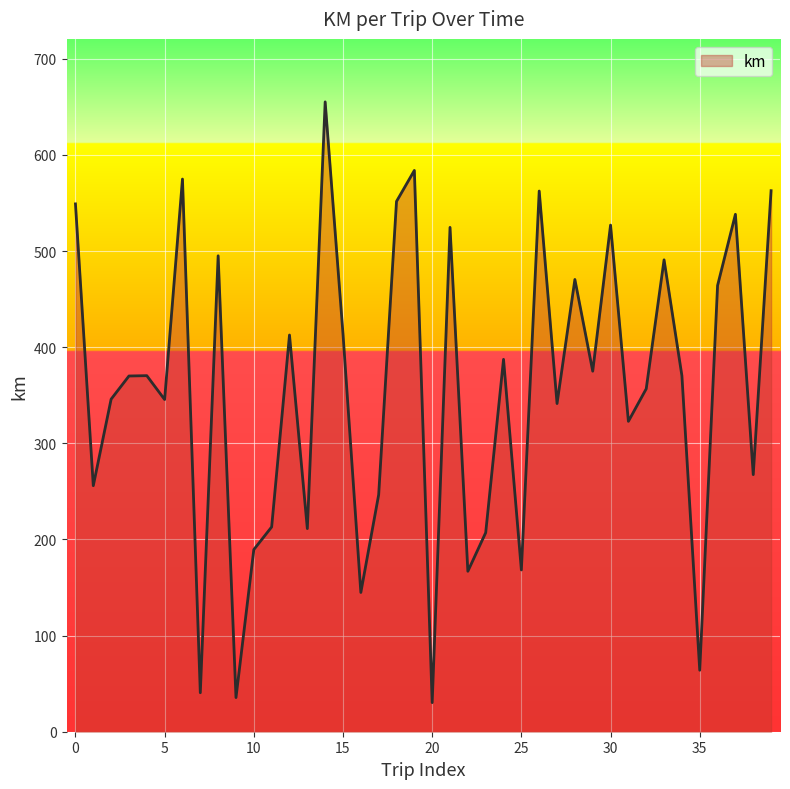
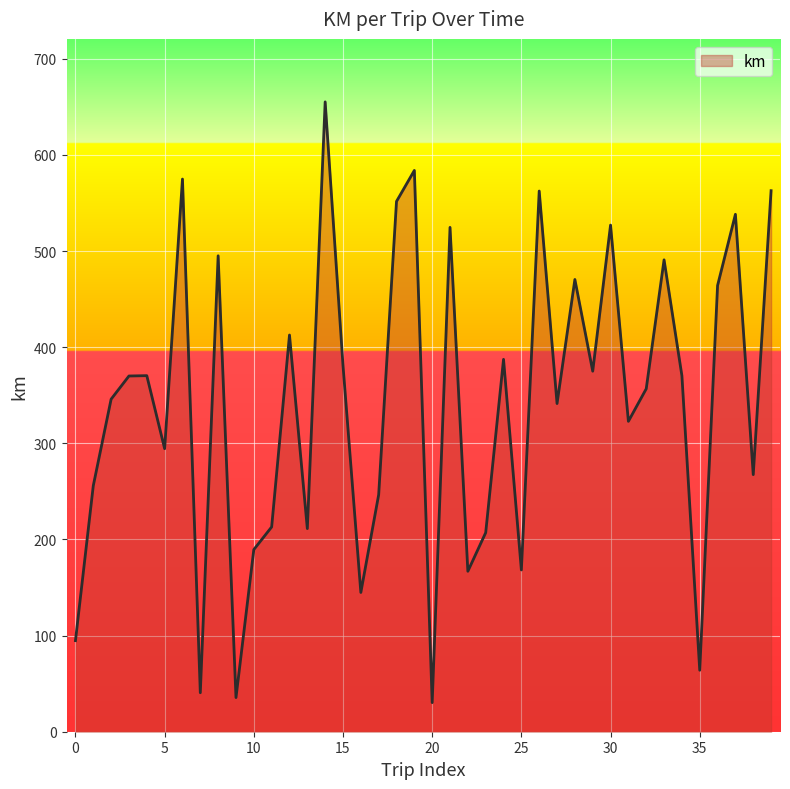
  {
-   "0": 550,
-   "5": 350,
+   "0": 90,
+   "5": 290,
    "10": 190,
-   "15": 410,
+   "15": 380,
    "20": 30,
    "25": 170,
    "30": 530,
    "35": 60
  }
